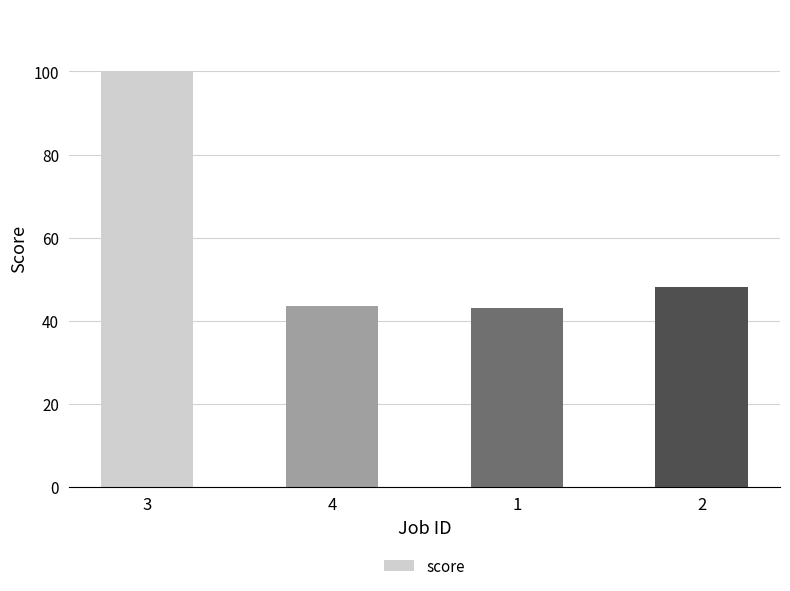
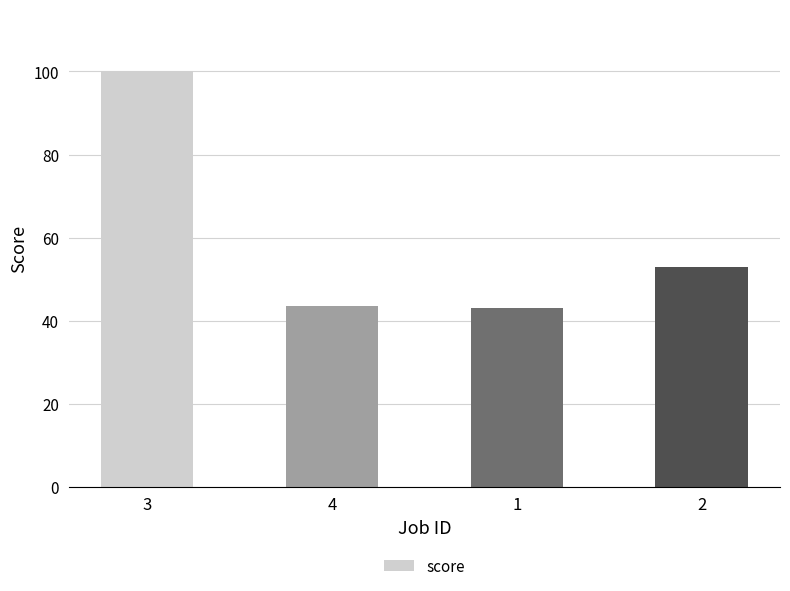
  {
    "3": 100,
    "4": 44,
    "1": 43,
-   "2": 48
+   "2": 53
  }
